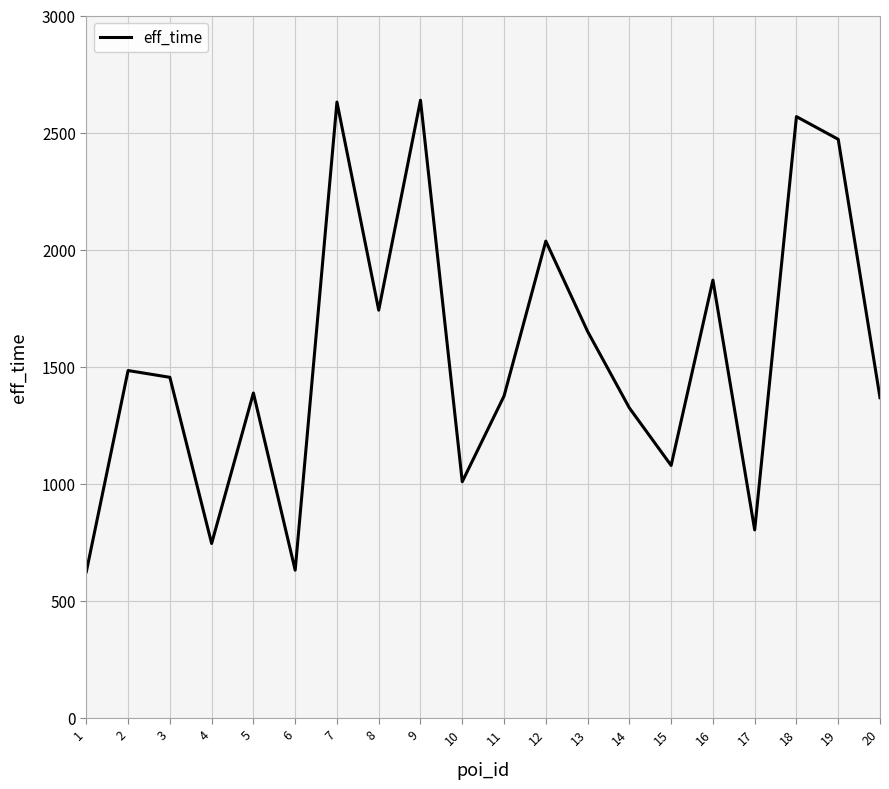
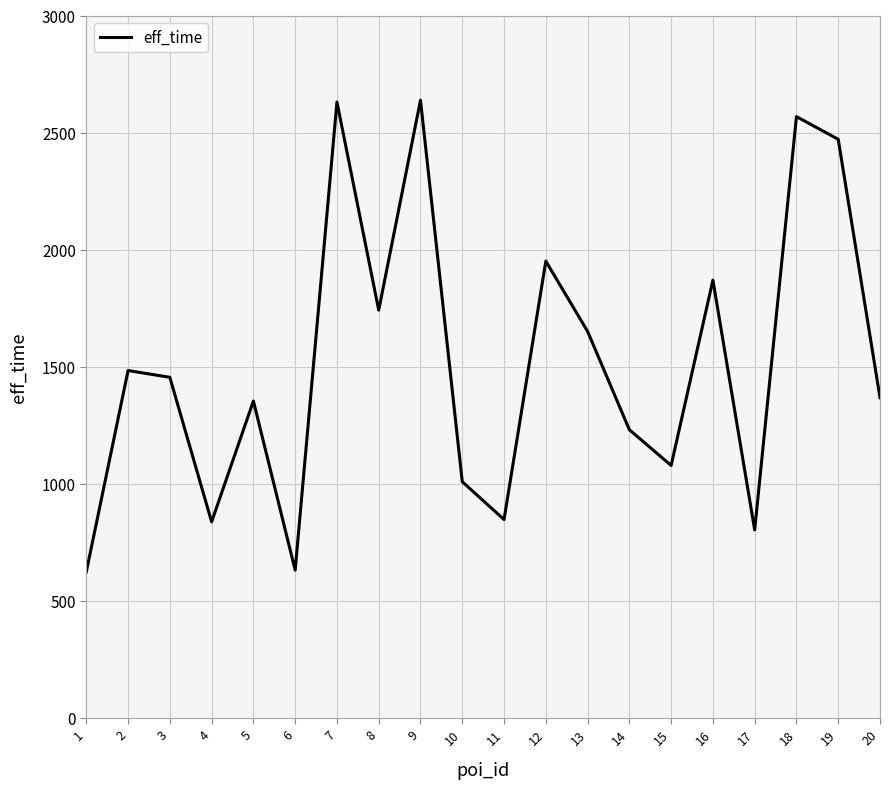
  {
    "1": 620,
    "2": 1480,
    "3": 1450,
-   "4": 740,
-   "5": 1390,
+   "4": 840,
+   "5": 1350,
    "6": 630,
    "7": 2630,
    "8": 1740,
    "9": 2640,
    "10": 1010,
-   "11": 1370,
-   "12": 2040,
+   "11": 850,
+   "12": 1950,
    "13": 1650,
-   "14": 1320,
+   "14": 1230,
    "15": 1080,
    "16": 1870,
    "17": 800,
    "18": 2570,
    "19": 2470,
    "20": 1370
  }
